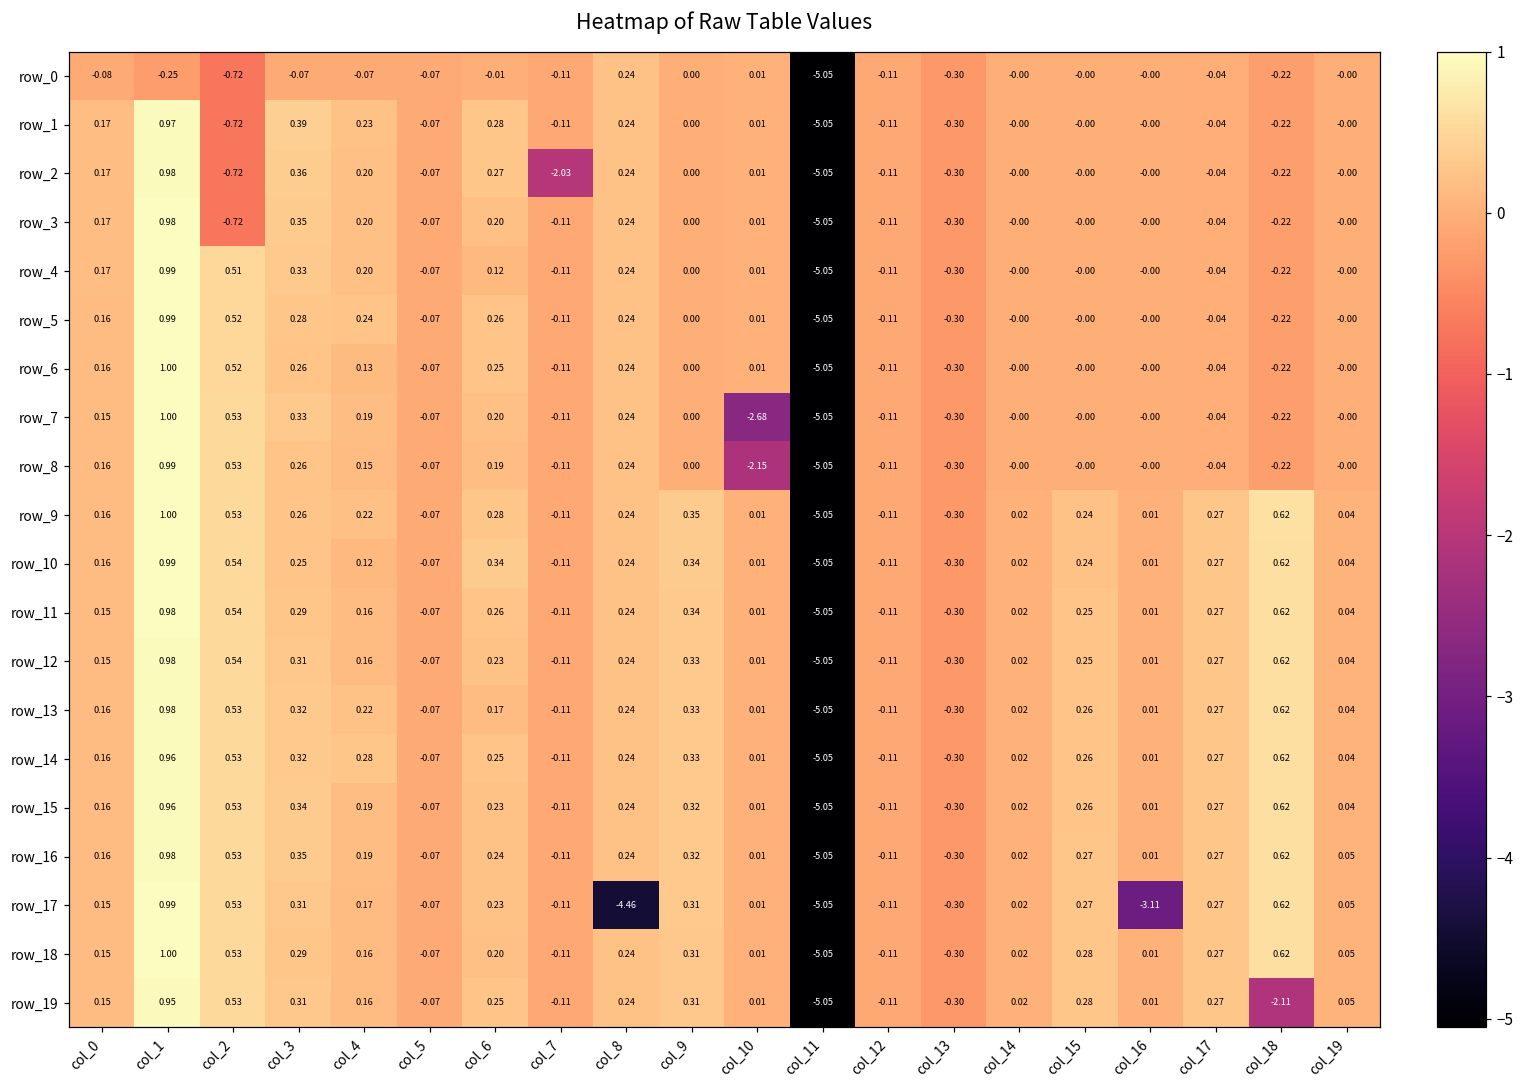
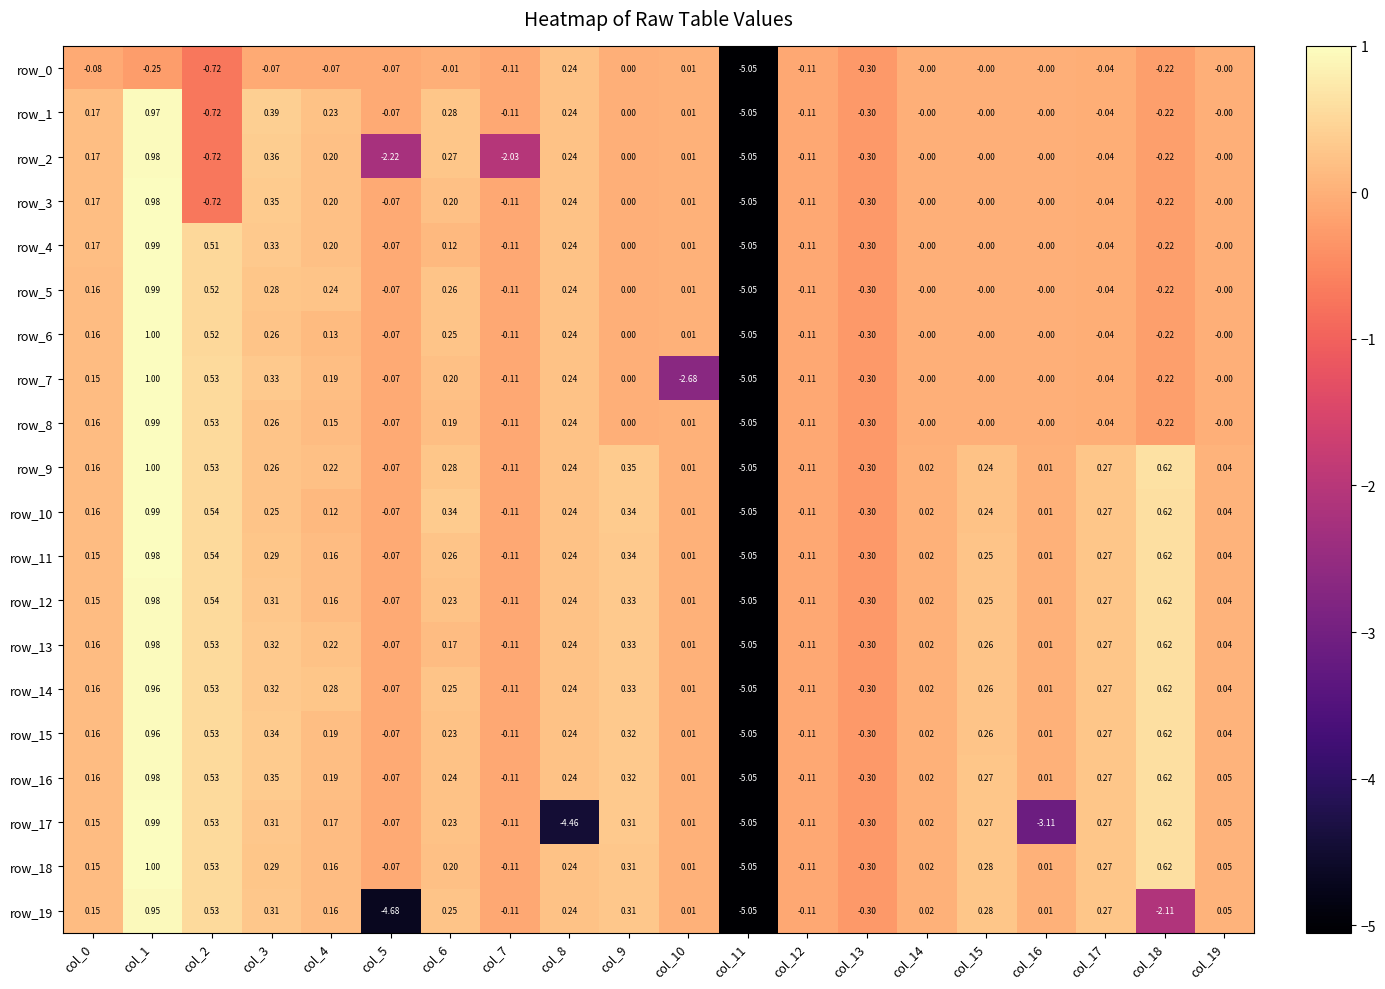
  {
    "row_2": {
      "col_0": 0.17,
      "col_1": 0.98,
      "col_2": -0.72,
      "col_3": 0.36,
      "col_4": 0.20,
-     "col_5": -0.07,
+     "col_5": -2.22,
      "col_6": 0.27,
      "col_7": -2.03,
      "col_8": 0.24,
      "col_9": 0.00,
      "col_10": 0.01,
      "col_11": -5.05,
      "col_12": -0.11,
      "col_13": -0.30,
      "col_14": -0.00,
      "col_15": -0.00,
      "col_16": -0.00,
      "col_17": -0.04,
      "col_18": -0.22,
      "col_19": -0.00
    },
    "row_8": {
      "col_0": 0.16,
      "col_1": 0.99,
      "col_2": 0.53,
      "col_3": 0.26,
      "col_4": 0.15,
      "col_5": -0.07,
      "col_6": 0.19,
      "col_7": -0.11,
      "col_8": 0.24,
      "col_9": 0.00,
-     "col_10": -2.15,
+     "col_10": 0.01,
      "col_11": -5.05,
      "col_12": -0.11,
      "col_13": -0.30,
      "col_14": -0.00,
      "col_15": -0.00,
      "col_16": -0.00,
      "col_17": -0.04,
      "col_18": -0.22,
      "col_19": -0.00
    },
    "row_19": {
      "col_0": 0.15,
      "col_1": 0.95,
      "col_2": 0.53,
      "col_3": 0.31,
      "col_4": 0.16,
-     "col_5": -0.07,
+     "col_5": -4.68,
      "col_6": 0.25,
      "col_7": -0.11,
      "col_8": 0.24,
      "col_9": 0.31,
      "col_10": 0.01,
      "col_11": -5.05,
      "col_12": -0.11,
      "col_13": -0.30,
      "col_14": 0.02,
      "col_15": 0.28,
      "col_16": 0.01,
      "col_17": 0.27,
      "col_18": -2.11,
      "col_19": 0.05
    }
  }
